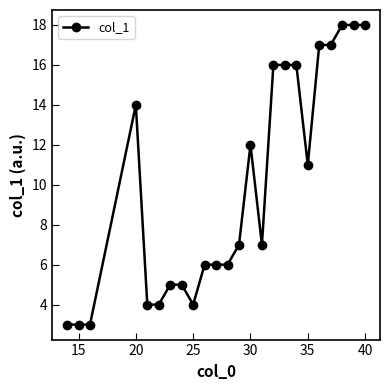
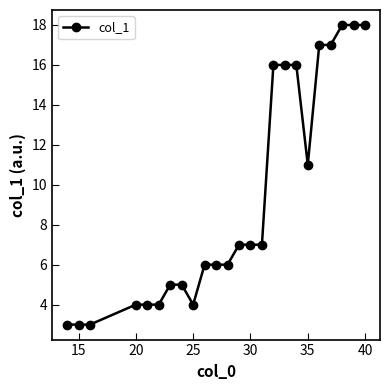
  {
    "15": 3,
-   "20": 14,
+   "20": 4,
    "25": 4,
-   "30": 12,
+   "30": 7,
    "35": 11,
    "40": 18
  }
